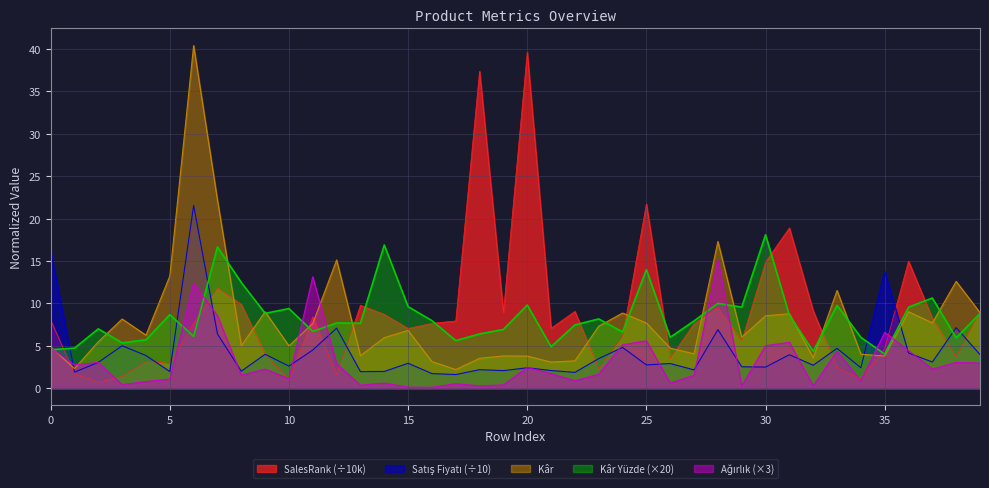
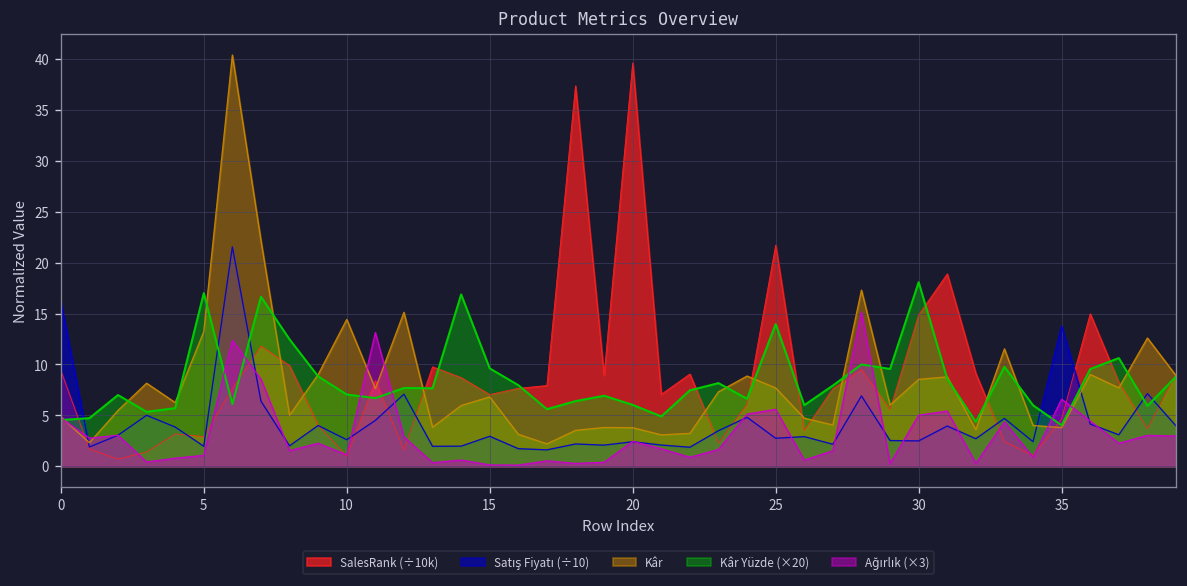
  {
    "SalesRank (÷10k)": {
-     "0": 8,
+     "0": 9,
      "5": 3,
      "20": 40,
      "25": 22,
      "30": 15,
      "35": 5
    },
    "Satış Fiyatı (÷10)": {
      "0": 16,
      "5": 2,
      "10": 3,
      "15": 3,
      "25": 3,
      "30": 2,
      "35": 14
    },
    "Kâr": {
      "5": 13,
-     "10": 5,
+     "10": 14,
      "20": 4,
      "25": 8,
      "30": 9
    },
    "Kâr Yüzde (×20)": {
-     "5": 9,
-     "10": 9,
+     "5": 17,
+     "10": 7,
      "15": 10,
-     "20": 10,
+     "20": 6,
      "25": 14,
      "30": 18
    },
    "Ağırlık (×3)": {
      "5": 1,
      "15": 0,
      "25": 6,
      "30": 5,
      "35": 7
    }
  }
